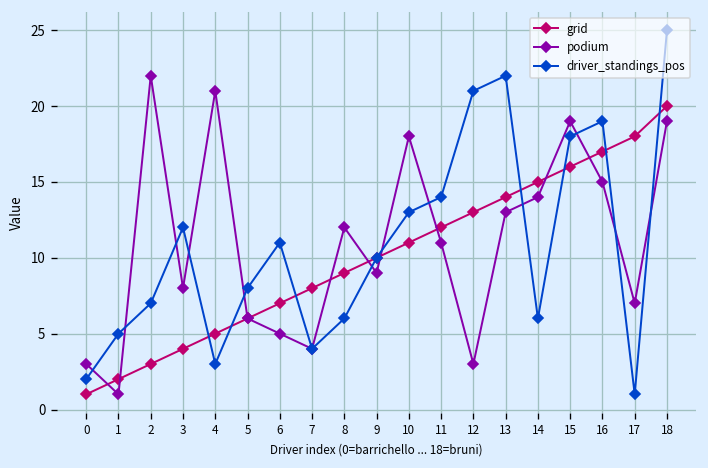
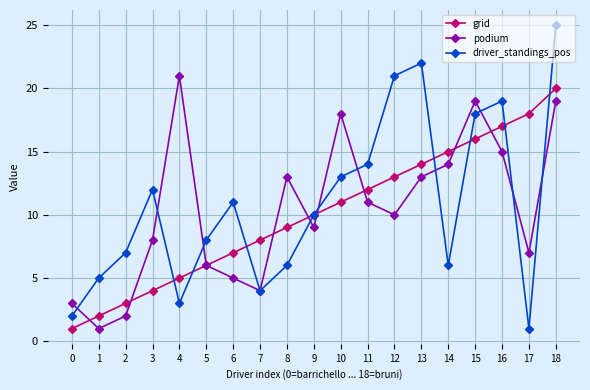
  {
    "grid": {
      "0": 1,
      "1": 2,
      "2": 3,
      "3": 4,
      "4": 5,
      "6": 7,
      "7": 8,
      "8": 9,
      "10": 11,
      "11": 12,
      "12": 13,
      "13": 14,
      "14": 15,
      "15": 16,
      "16": 17,
      "17": 18,
      "18": 20
    },
    "podium": {
      "0": 3,
      "1": 1,
-     "2": 22,
+     "2": 2,
      "3": 8,
      "4": 21,
      "6": 5,
-     "8": 12,
+     "8": 13,
      "9": 9,
      "10": 18,
      "11": 11,
-     "12": 3,
+     "12": 10,
      "13": 13,
      "14": 14,
      "15": 19,
      "16": 15,
      "17": 7,
      "18": 19
    },
    "driver_standings_pos": {
      "0": 2,
      "1": 5,
      "2": 7,
      "3": 12,
      "4": 3,
      "5": 8,
      "6": 11,
      "8": 6,
      "10": 13,
      "11": 14,
      "12": 21,
      "13": 22,
      "14": 6,
      "15": 18,
      "16": 19,
      "17": 1
    }
  }
